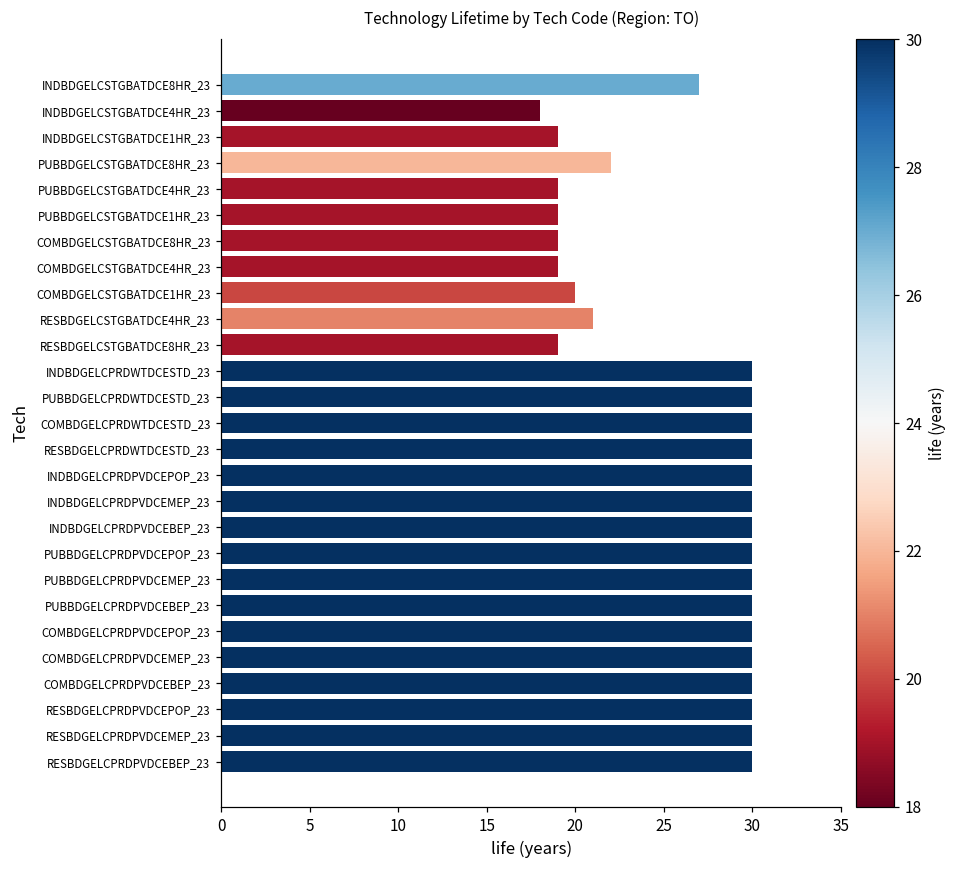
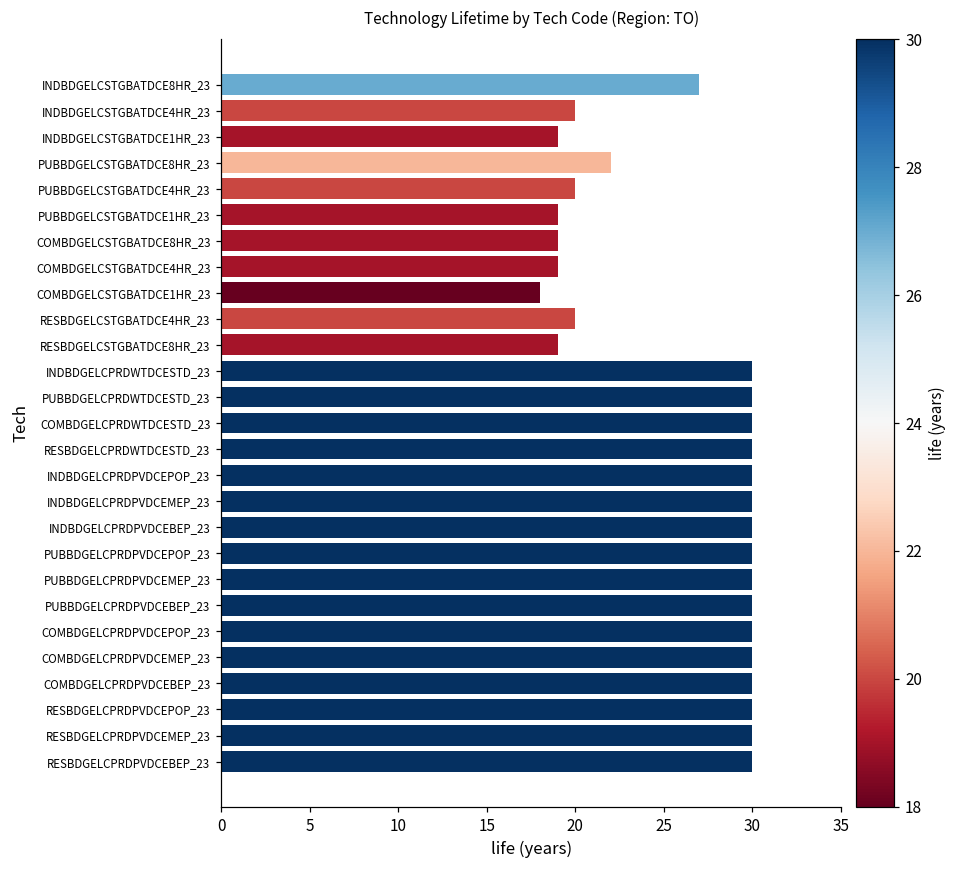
  {
    "INDBDGELCSTGBATDCE8HR_23": 27,
-   "INDBDGELCSTGBATDCE4HR_23": 18,
+   "INDBDGELCSTGBATDCE4HR_23": 20,
    "INDBDGELCSTGBATDCE1HR_23": 19,
    "PUBBDGELCSTGBATDCE8HR_23": 22,
-   "PUBBDGELCSTGBATDCE4HR_23": 19,
+   "PUBBDGELCSTGBATDCE4HR_23": 20,
    "PUBBDGELCSTGBATDCE1HR_23": 19,
    "COMBDGELCSTGBATDCE8HR_23": 19,
    "COMBDGELCSTGBATDCE4HR_23": 19,
-   "COMBDGELCSTGBATDCE1HR_23": 20,
-   "RESBDGELCSTGBATDCE4HR_23": 21,
+   "COMBDGELCSTGBATDCE1HR_23": 18,
+   "RESBDGELCSTGBATDCE4HR_23": 20,
    "RESBDGELCSTGBATDCE8HR_23": 19,
    "INDBDGELCPRDWTDCESTD_23": 30,
    "PUBBDGELCPRDWTDCESTD_23": 30,
    "COMBDGELCPRDWTDCESTD_23": 30,
    "RESBDGELCPRDWTDCESTD_23": 30,
    "INDBDGELCPRDPVDCEPOP_23": 30,
    "INDBDGELCPRDPVDCEMEP_23": 30,
    "INDBDGELCPRDPVDCEBEP_23": 30,
    "PUBBDGELCPRDPVDCEPOP_23": 30,
    "PUBBDGELCPRDPVDCEMEP_23": 30,
    "PUBBDGELCPRDPVDCEBEP_23": 30,
    "COMBDGELCPRDPVDCEPOP_23": 30,
    "COMBDGELCPRDPVDCEMEP_23": 30,
    "COMBDGELCPRDPVDCEBEP_23": 30,
    "RESBDGELCPRDPVDCEPOP_23": 30,
    "RESBDGELCPRDPVDCEMEP_23": 30,
    "RESBDGELCPRDPVDCEBEP_23": 30
  }
